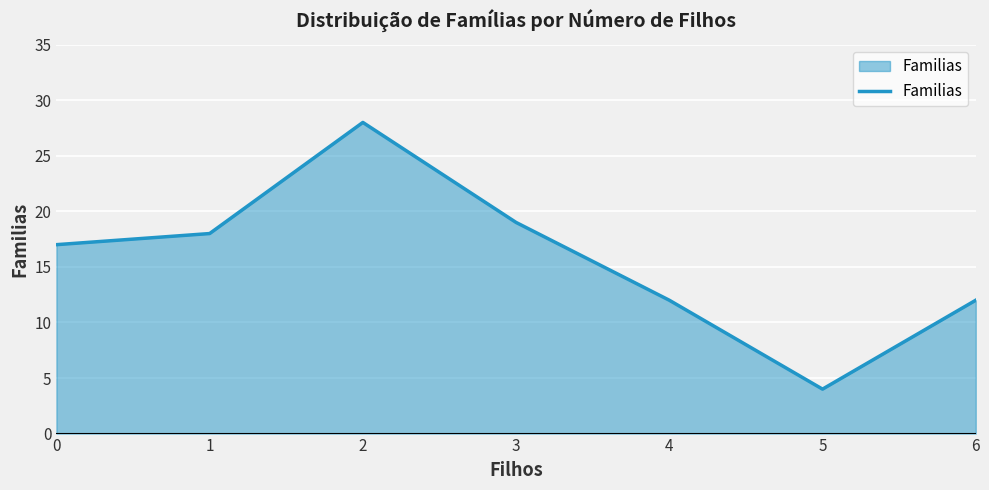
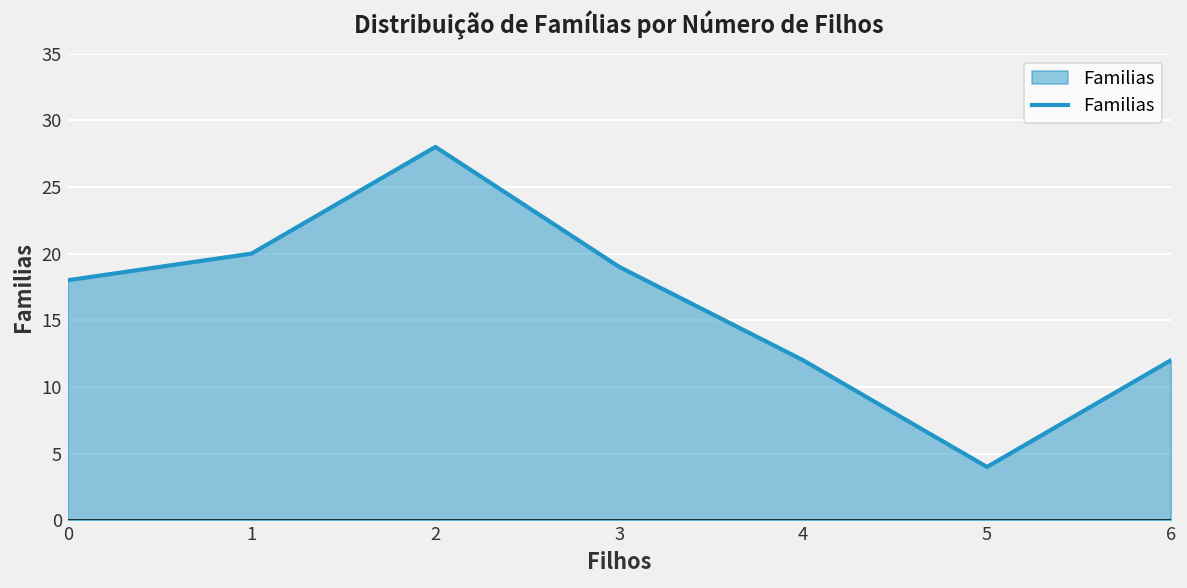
  {
-   "0": 17,
-   "1": 18,
+   "0": 18,
+   "1": 20,
    "2": 28,
    "3": 19,
    "4": 12,
    "5": 4,
    "6": 12
  }
